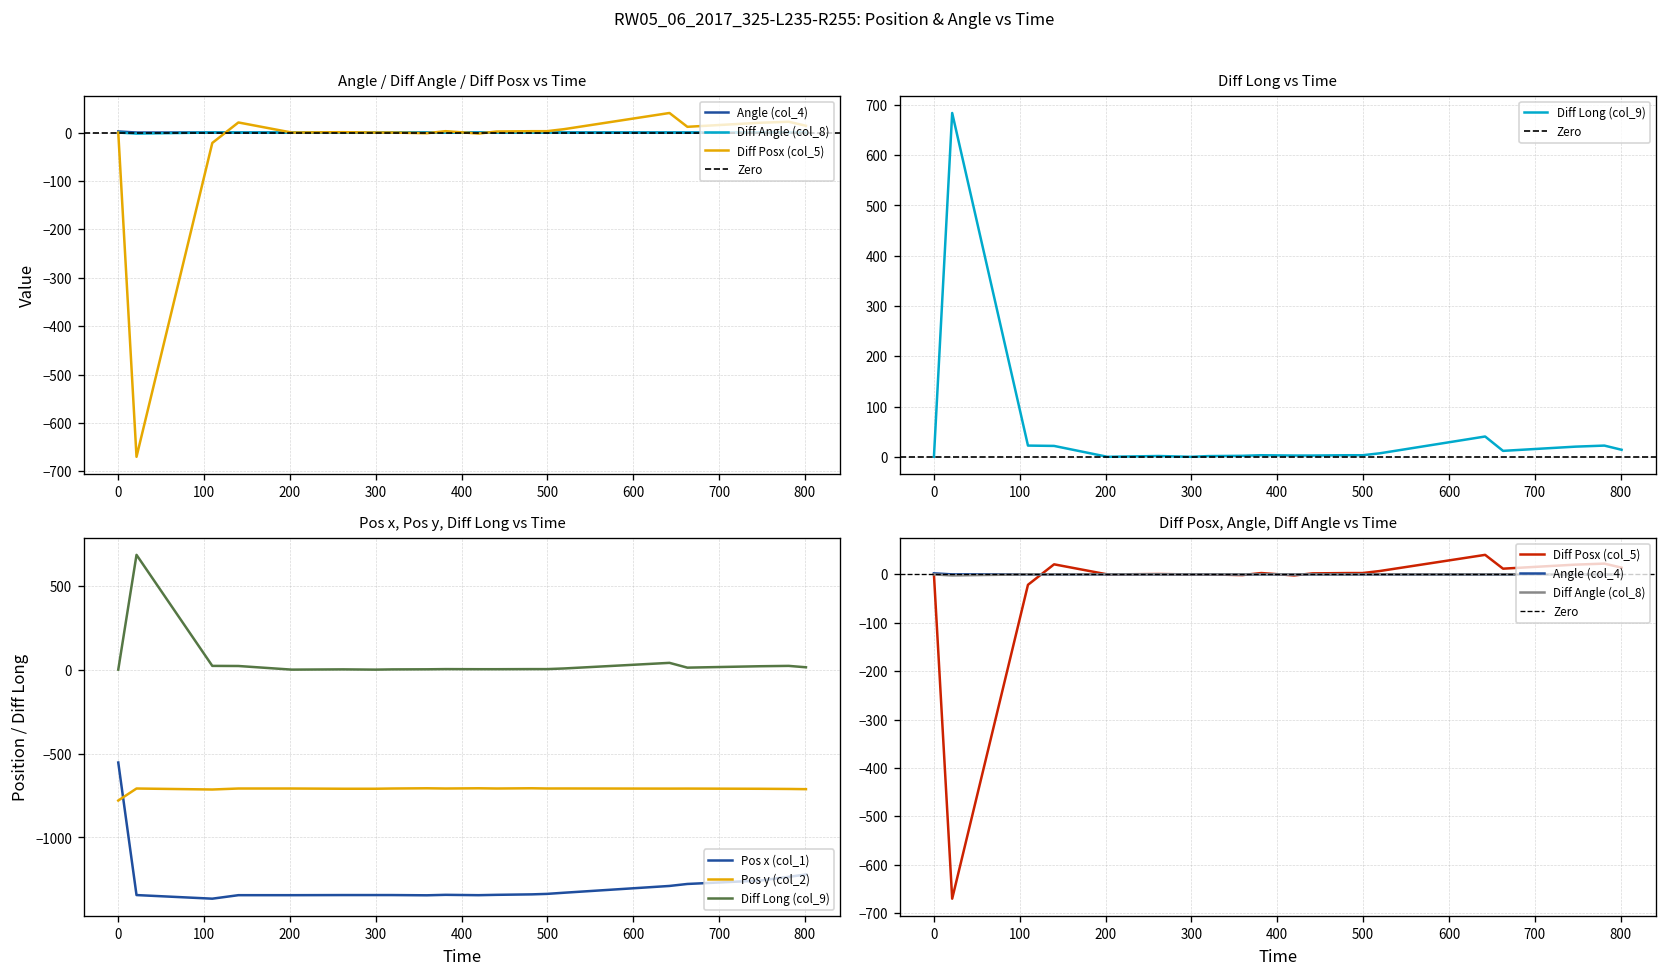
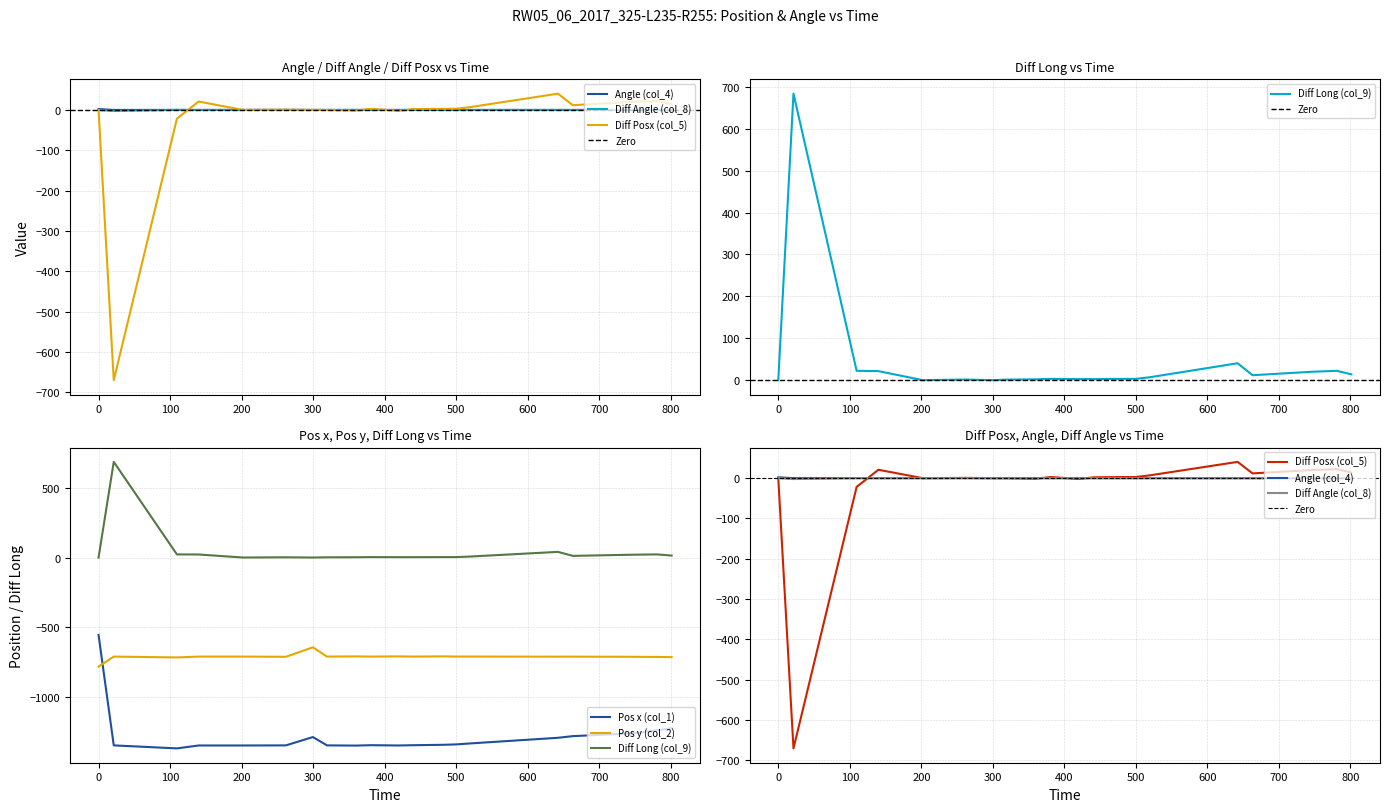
  {
    "Diff Long vs Time": {
      "0": 0,
      "300": 0
    },
    "Pos x, Pos y, Diff Long vs Time": {
      "Pos x (col_1)": {
        "0": -550,
-       "300": -1340
+       "300": -1280
      },
      "Pos y (col_2)": {
        "0": -780,
-       "300": -710
+       "300": -640
      },
      "Diff Long (col_9)": {
        "0": 0,
        "300": 0
      }
    }
  }
